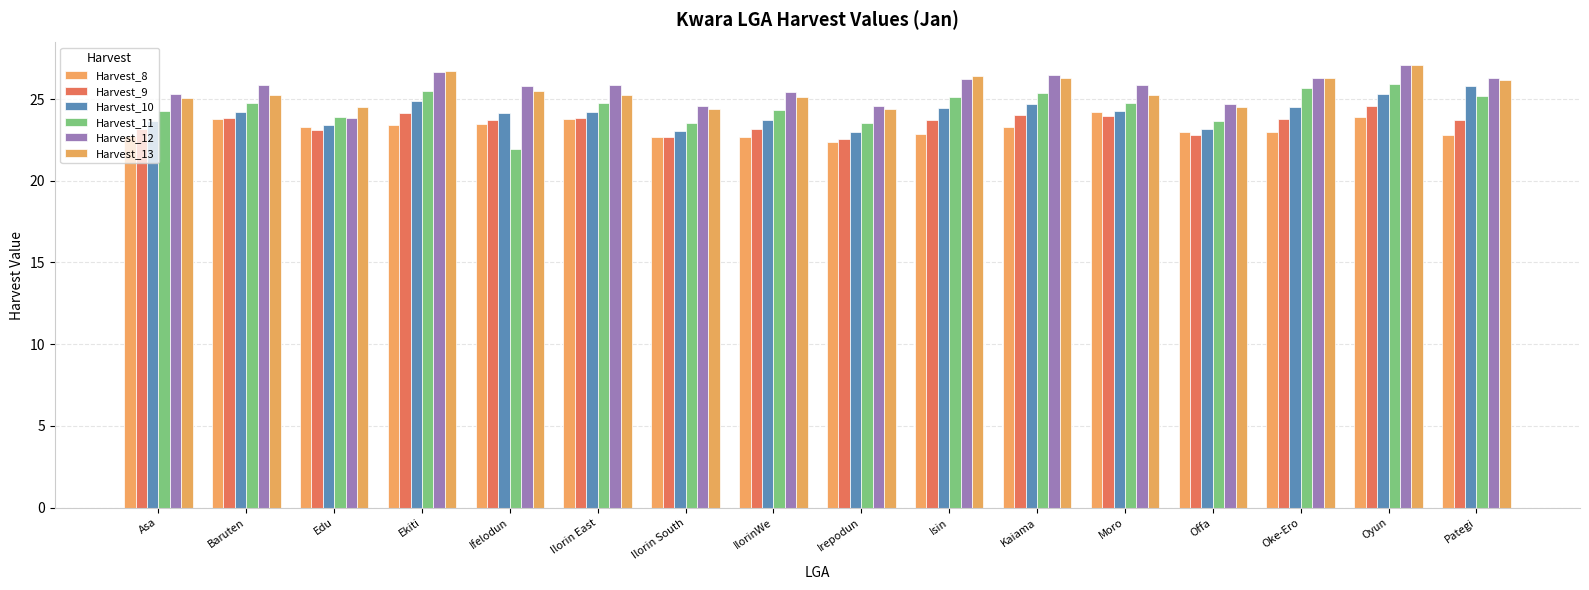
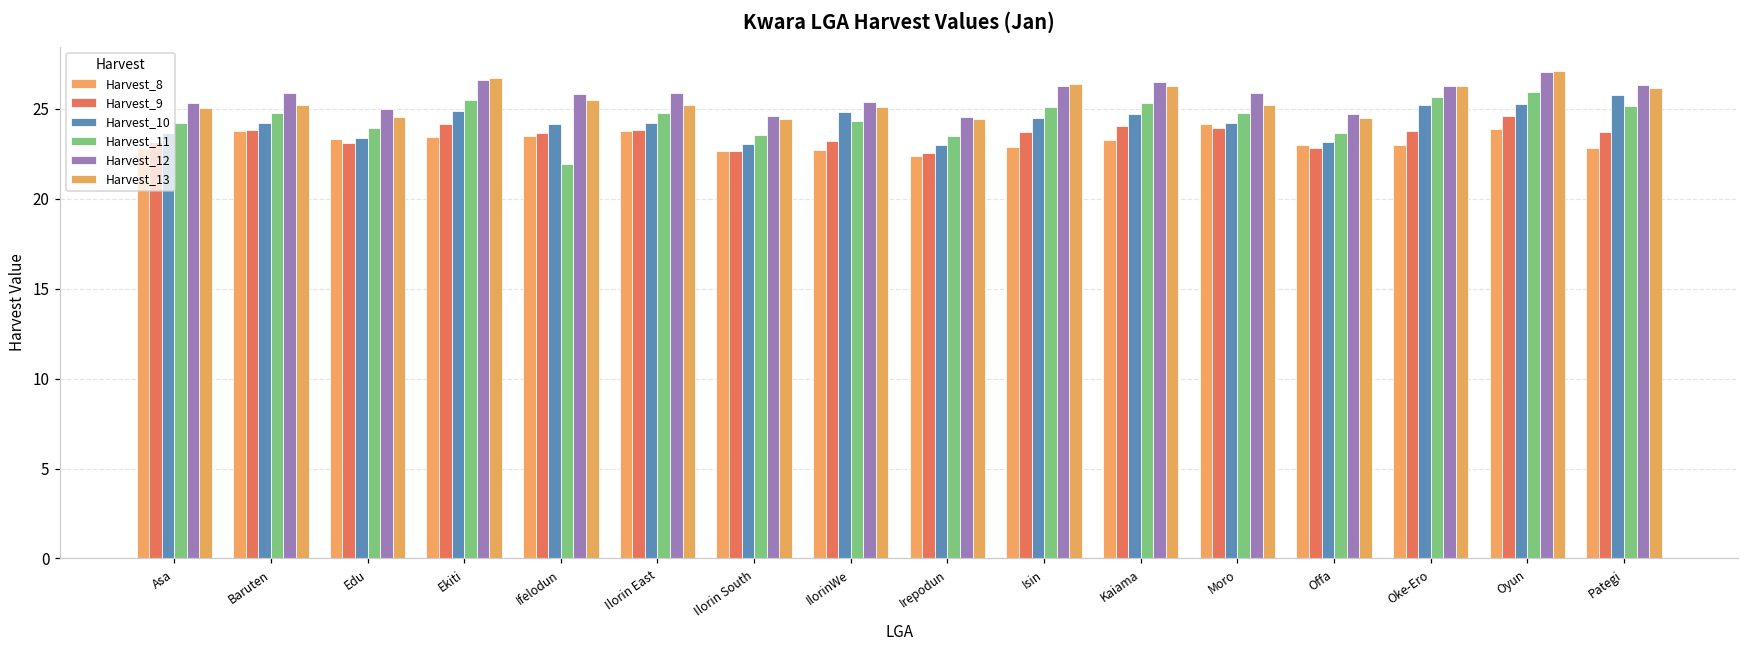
  {
    "Harvest_10": {
      "Baruten": 24.2,
      "Edu": 23.4,
      "Ekiti": 24.9,
      "Ifelodun": 24.2,
      "Ilorin East": 24.2,
      "Ilorin South": 23.0,
-     "IlorinWe": 23.7,
+     "IlorinWe": 24.8,
      "Irepodun": 23.0,
      "Isin": 24.5,
      "Kaiama": 24.7,
      "Moro": 24.2,
      "Offa": 23.2,
-     "Oke-Ero": 24.5,
+     "Oke-Ero": 25.2,
      "Oyun": 25.3,
      "Pategi": 25.8
    },
    "Harvest_11": {
      "Asa": 24.2,
      "Baruten": 24.8,
      "Edu": 23.9,
      "Ekiti": 25.5,
      "Ifelodun": 22.0,
      "Ilorin East": 24.8,
      "Ilorin South": 23.5,
      "IlorinWe": 24.3,
      "Irepodun": 23.5,
      "Isin": 25.1,
      "Kaiama": 25.3,
      "Moro": 24.8,
      "Offa": 23.7,
      "Oke-Ero": 25.7,
      "Oyun": 25.9,
      "Pategi": 25.2
    },
    "Harvest_12": {
      "Asa": 25.3,
      "Baruten": 25.9,
-     "Edu": 23.8,
+     "Edu": 25.0,
      "Ekiti": 26.6,
      "Ifelodun": 25.8,
      "Ilorin East": 25.9,
      "Ilorin South": 24.6,
      "IlorinWe": 25.4,
      "Irepodun": 24.5,
      "Isin": 26.3,
      "Kaiama": 26.5,
      "Moro": 25.9,
      "Offa": 24.7,
      "Oke-Ero": 26.3,
      "Oyun": 27.1,
      "Pategi": 26.3
    }
  }
